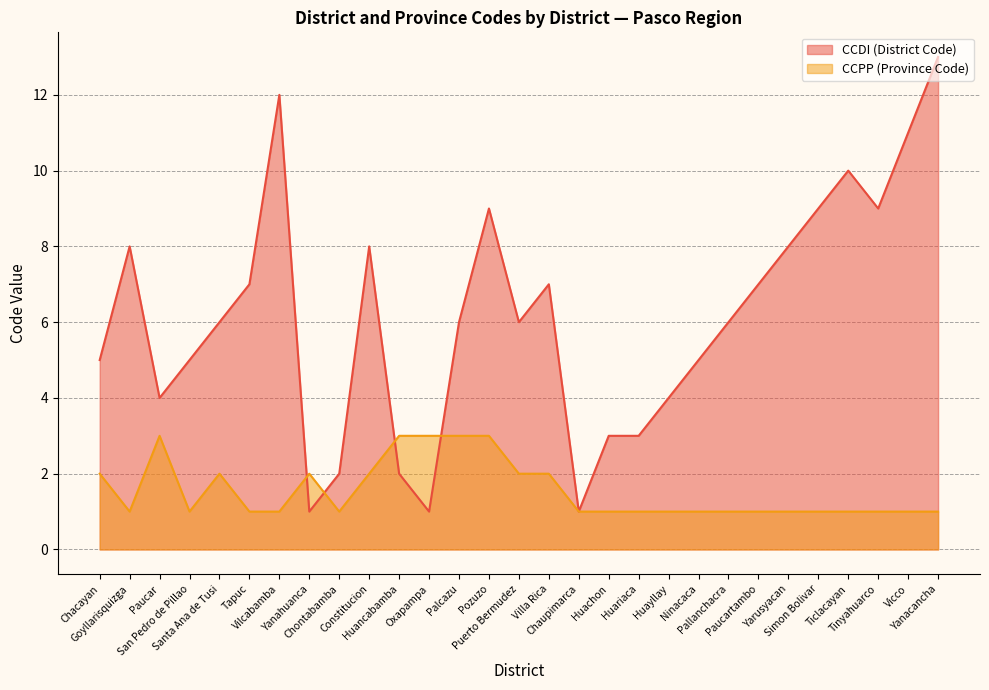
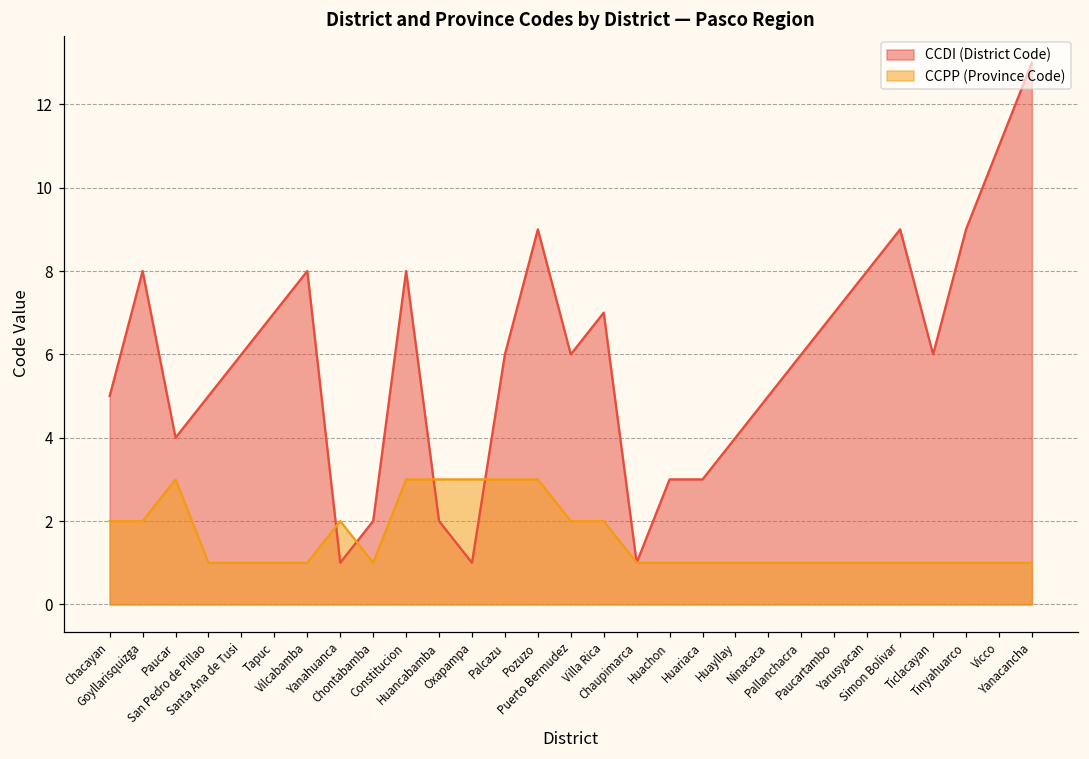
  {
    "CCDI (District Code)": {
      "Chacayan": 5,
      "Goyllarisquizga": 8,
      "Paucar": 4,
      "San Pedro de Pillao": 5,
      "Santa Ana de Tusi": 6,
      "Tapuc": 7,
-     "Vilcabamba": 12,
+     "Vilcabamba": 8,
      "Yanahuanca": 1,
      "Chontabamba": 2,
      "Constitucion": 8,
      "Huancabamba": 2,
      "Oxapampa": 1,
      "Palcazu": 6,
      "Pozuzo": 9,
      "Puerto Bermudez": 6,
      "Villa Rica": 7,
      "Huachon": 3,
      "Huariaca": 3,
      "Huayllay": 4,
      "Ninacaca": 5,
      "Pallanchacra": 6,
      "Paucartambo": 7,
      "Yarusyacan": 8,
      "Simon Bolivar": 9,
-     "Ticlacayan": 10,
+     "Ticlacayan": 6,
      "Tinyahuarco": 9,
      "Vicco": 11
    },
    "CCPP (Province Code)": {
      "Chacayan": 2,
-     "Goyllarisquizga": 1,
+     "Goyllarisquizga": 2,
      "Paucar": 3,
      "San Pedro de Pillao": 1,
-     "Santa Ana de Tusi": 2,
+     "Santa Ana de Tusi": 1,
      "Tapuc": 1,
      "Vilcabamba": 1,
      "Yanahuanca": 2,
      "Chontabamba": 1,
-     "Constitucion": 2,
+     "Constitucion": 3,
      "Huancabamba": 3,
      "Oxapampa": 3,
      "Palcazu": 3,
      "Pozuzo": 3,
      "Puerto Bermudez": 2,
      "Villa Rica": 2,
      "Huachon": 1,
      "Huariaca": 1,
      "Huayllay": 1,
      "Ninacaca": 1,
      "Pallanchacra": 1,
      "Paucartambo": 1,
      "Yarusyacan": 1,
      "Simon Bolivar": 1,
      "Ticlacayan": 1,
      "Tinyahuarco": 1,
      "Vicco": 1,
      "Yanacancha": 1
    }
  }
